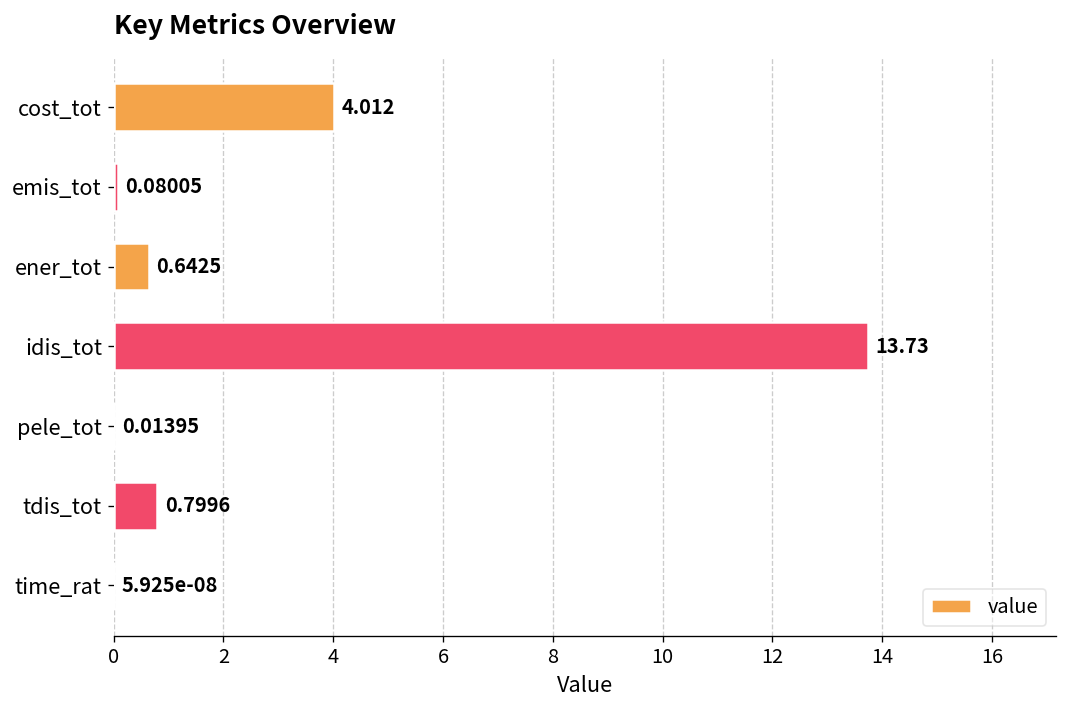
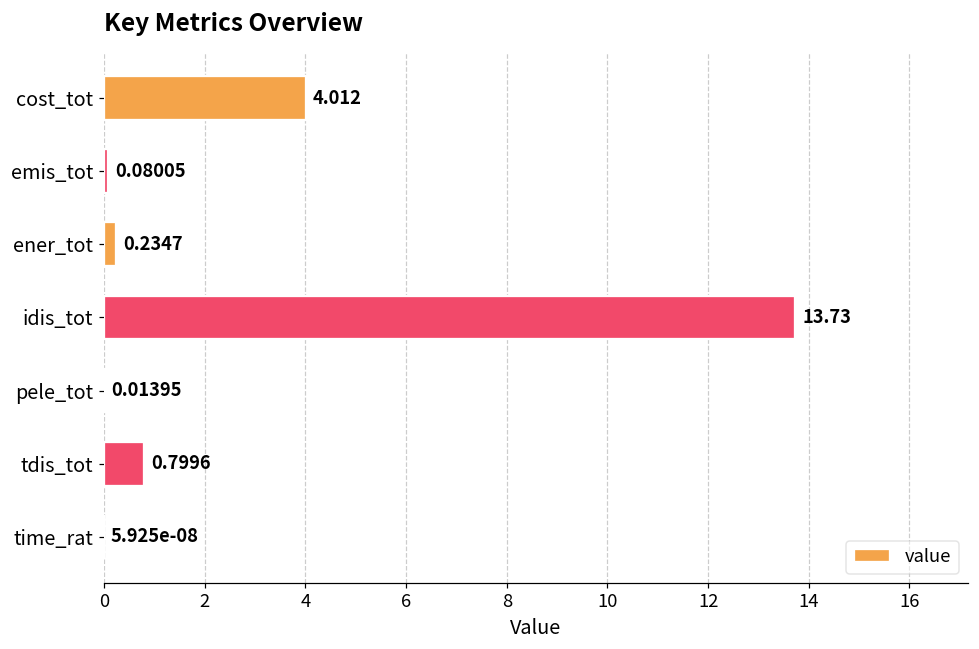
  {
    "cost_tot": "4.012",
    "emis_tot": "0.08005",
-   "ener_tot": "0.6425",
+   "ener_tot": "0.2347",
    "idis_tot": "13.73",
    "pele_tot": "0.01395",
    "tdis_tot": "0.7996",
    "time_rat": "5.925e-08"
  }
